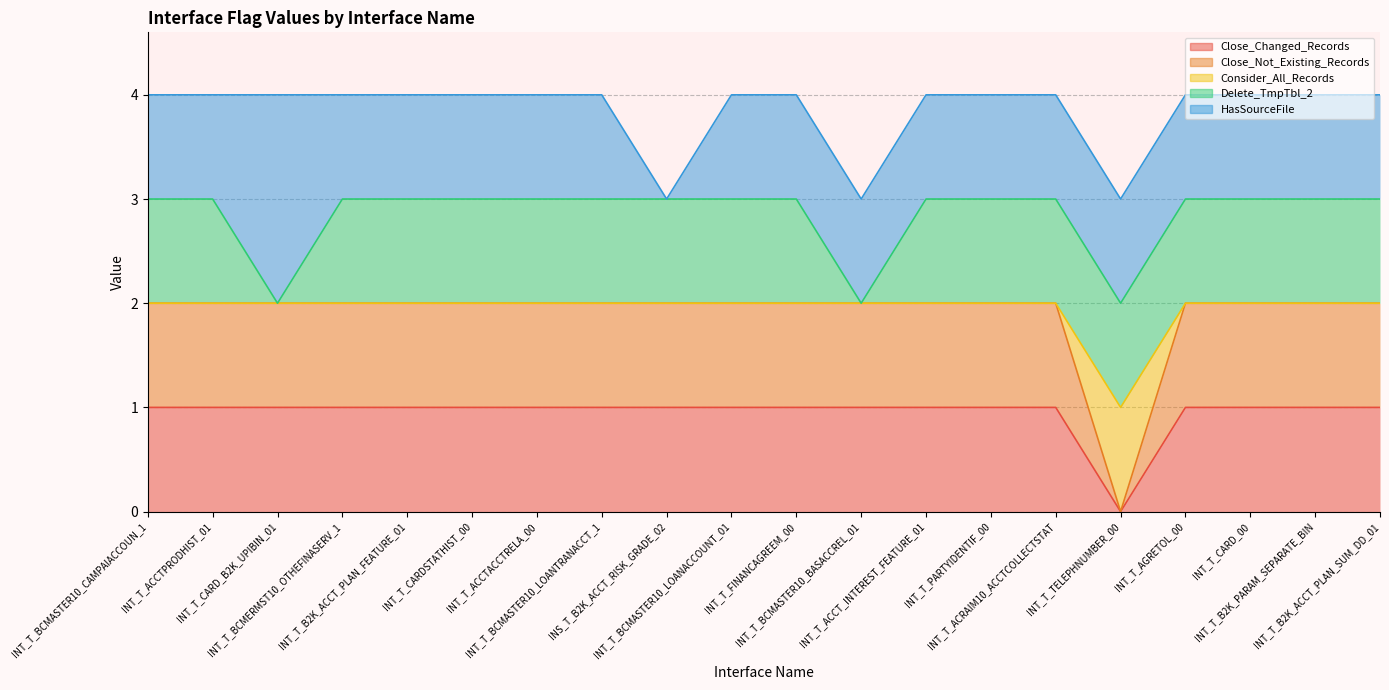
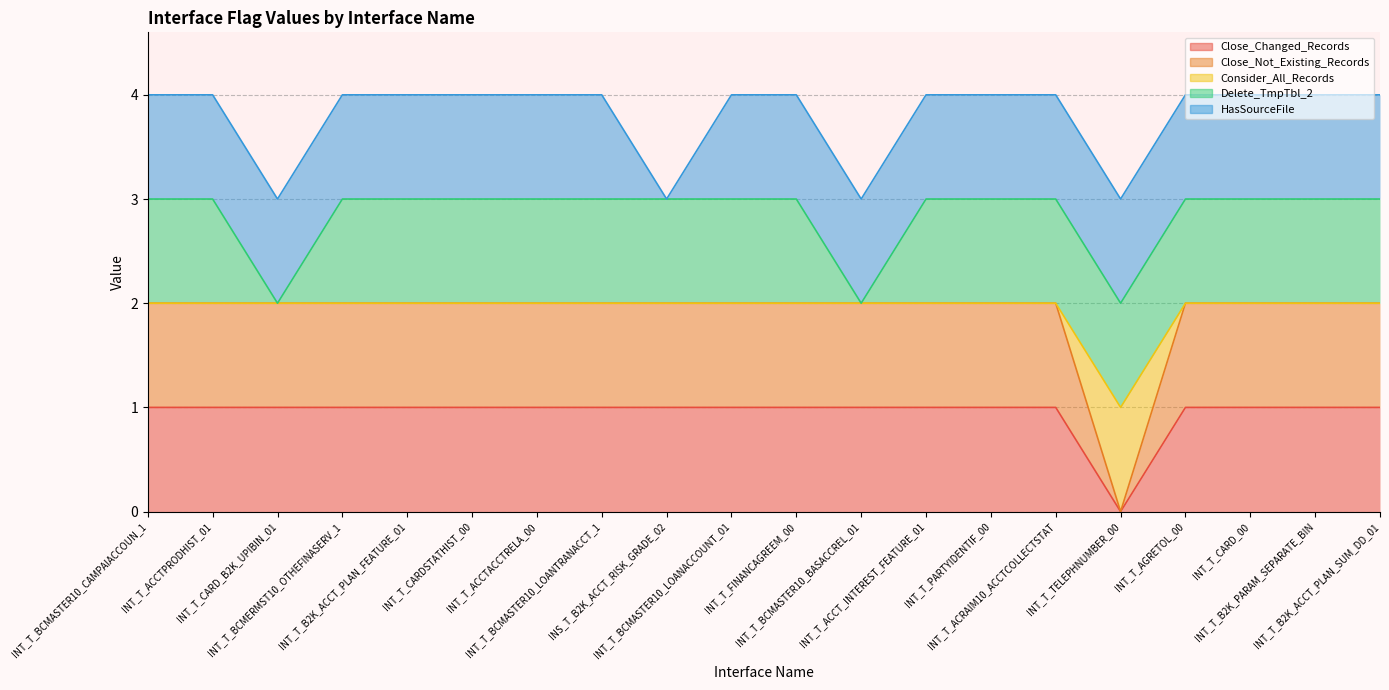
  {
    "Delete_TmpTbl_2": {
      "INT_T_BCMASTER10_CAMPAIACCOUN_1": 1,
      "INT_T_ACCTPRODHIST_01": 1,
      "INT_T_BCMERMST10_OTHEFINASERV_1": 1,
      "INT_T_B2K_ACCT_PLAN_FEATURE_01": 1,
      "INT_T_CARDSTATHIST_00": 1,
      "INT_T_ACCTACCTRELA_00": 1,
      "INT_T_BCMASTER10_LOANTRANACCT_1": 1,
      "INT_T_BCMASTER10_LOANACCOUNT_01": 1,
      "INT_T_FINANCAGREEM_00": 1,
      "INT_T_ACCT_INTEREST_FEATURE_01": 1,
      "INT_T_PARTYIDENTIF_00": 1,
      "INT_T_ACRAIM10_ACCTCOLLECTSTAT": 1,
      "INT_T_TELEPHNUMBER_00": 1,
      "INT_T_AGRETOL_00": 1,
      "INT_T_CARD_00": 1,
      "INT_T_B2K_PARAM_SEPARATE_BIN": 1,
      "INT_T_B2K_ACCT_PLAN_SUM_DD_01": 1
    },
    "HasSourceFile": {
      "INT_T_BCMASTER10_CAMPAIACCOUN_1": 1,
      "INT_T_ACCTPRODHIST_01": 1,
-     "INT_T_CARD_B2K_UPIBIN_01": 2,
+     "INT_T_CARD_B2K_UPIBIN_01": 1,
      "INT_T_BCMERMST10_OTHEFINASERV_1": 1,
      "INT_T_B2K_ACCT_PLAN_FEATURE_01": 1,
      "INT_T_CARDSTATHIST_00": 1,
      "INT_T_ACCTACCTRELA_00": 1,
      "INT_T_BCMASTER10_LOANTRANACCT_1": 1,
      "INT_T_BCMASTER10_LOANACCOUNT_01": 1,
      "INT_T_FINANCAGREEM_00": 1,
      "INT_T_BCMASTER10_BASACCREL_01": 1,
      "INT_T_ACCT_INTEREST_FEATURE_01": 1,
      "INT_T_PARTYIDENTIF_00": 1,
      "INT_T_ACRAIM10_ACCTCOLLECTSTAT": 1,
      "INT_T_TELEPHNUMBER_00": 1,
      "INT_T_B2K_ACCT_PLAN_SUM_DD_01": 1
    }
  }
